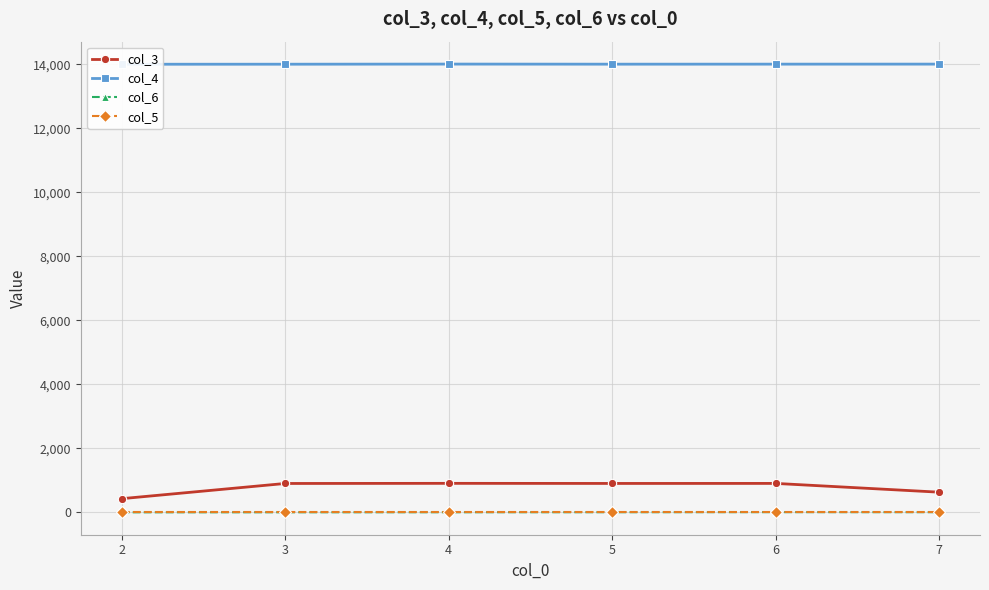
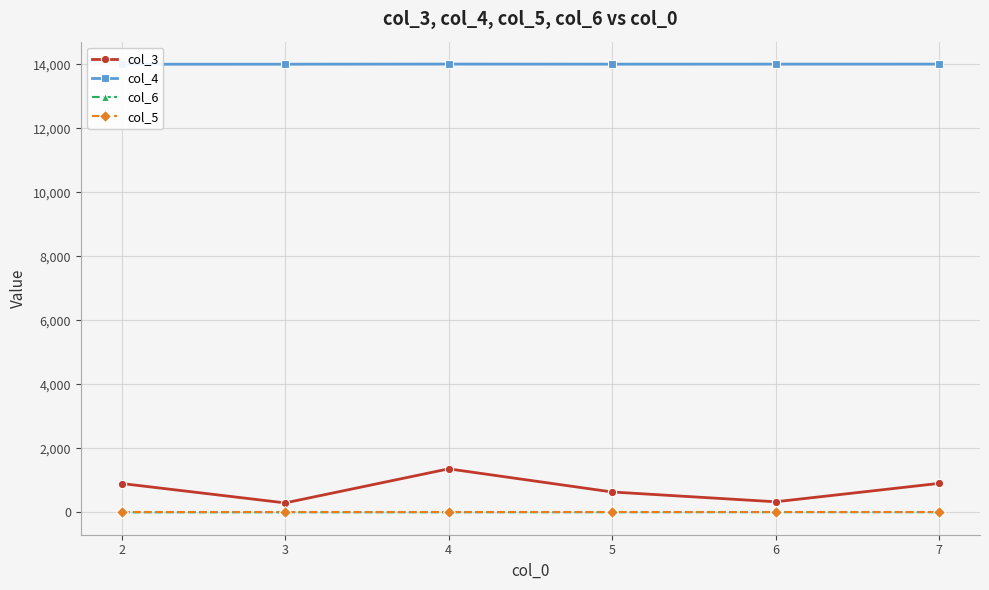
  {
    "col_3": {
-     "2": "400",
-     "3": "900",
-     "4": "900",
-     "5": "900",
-     "6": "900",
-     "7": "600"
+     "2": "900",
+     "3": "300",
+     "4": "1,400",
+     "5": "600",
+     "6": "300",
+     "7": "900"
    },
    "col_4": {
      "3": "14,000",
      "4": "14,000",
      "5": "14,000",
      "6": "14,000",
      "7": "14,000"
    },
    "col_5": {
      "2": "0",
      "3": "0",
      "4": "0",
      "5": "0",
      "6": "0",
      "7": "0"
    }
  }
